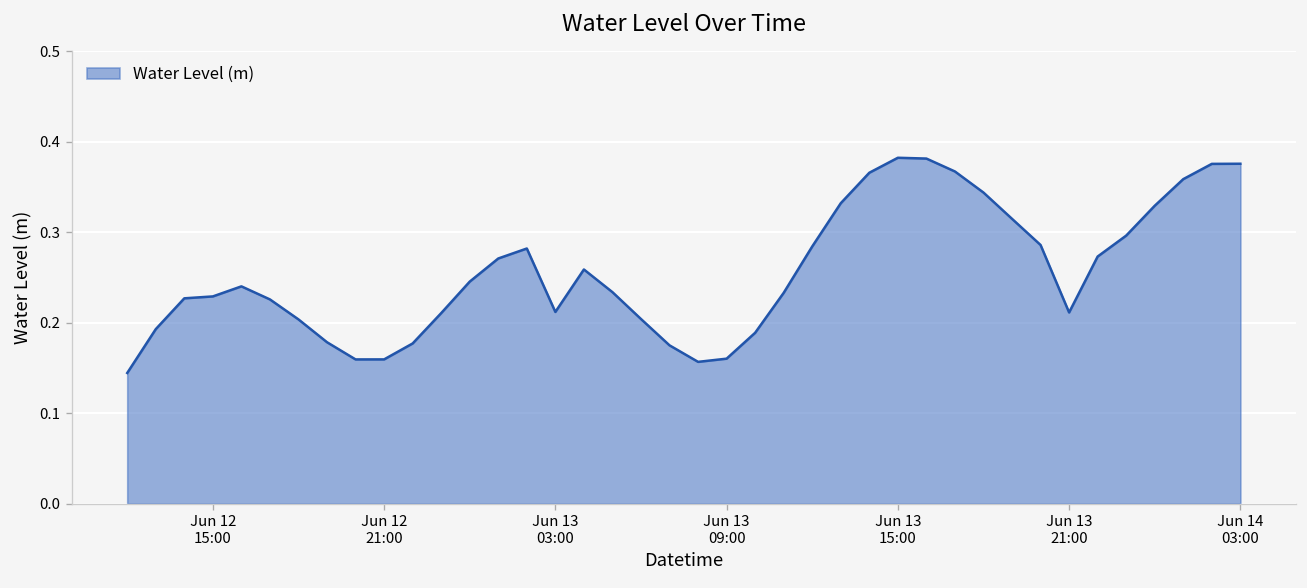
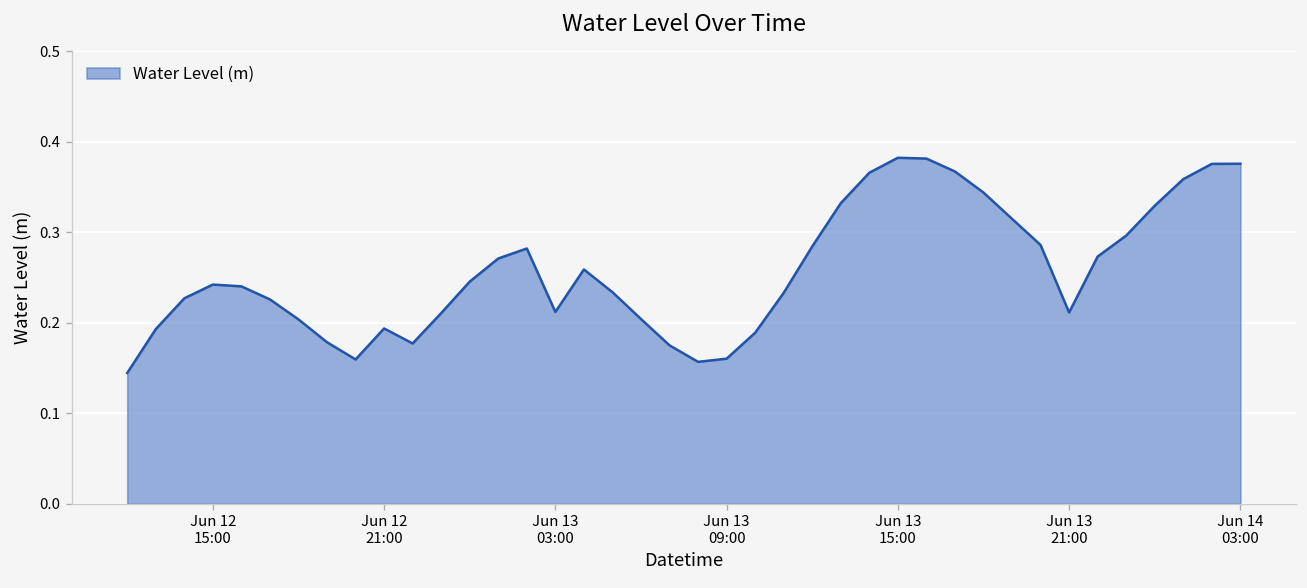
  {
-   "Jun 12 15:00": 0.23,
-   "Jun 12 21:00": 0.16,
+   "Jun 12 15:00": 0.24,
+   "Jun 12 21:00": 0.19,
    "Jun 13 03:00": 0.21,
    "Jun 13 09:00": 0.16,
    "Jun 13 15:00": 0.38,
    "Jun 13 21:00": 0.21,
    "Jun 14 03:00": 0.38
  }
